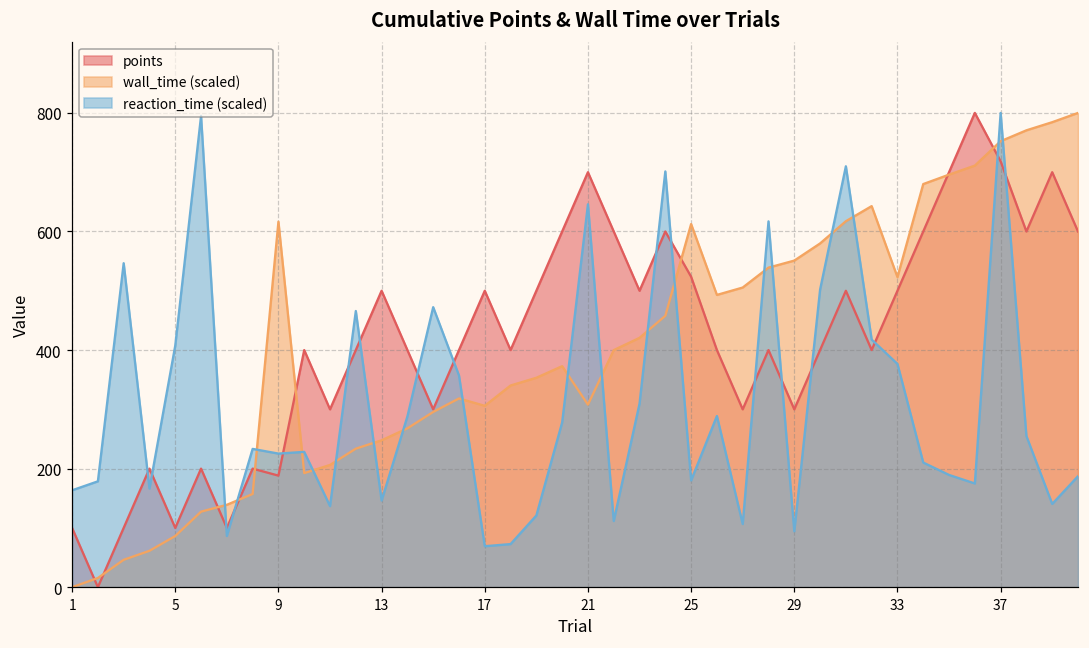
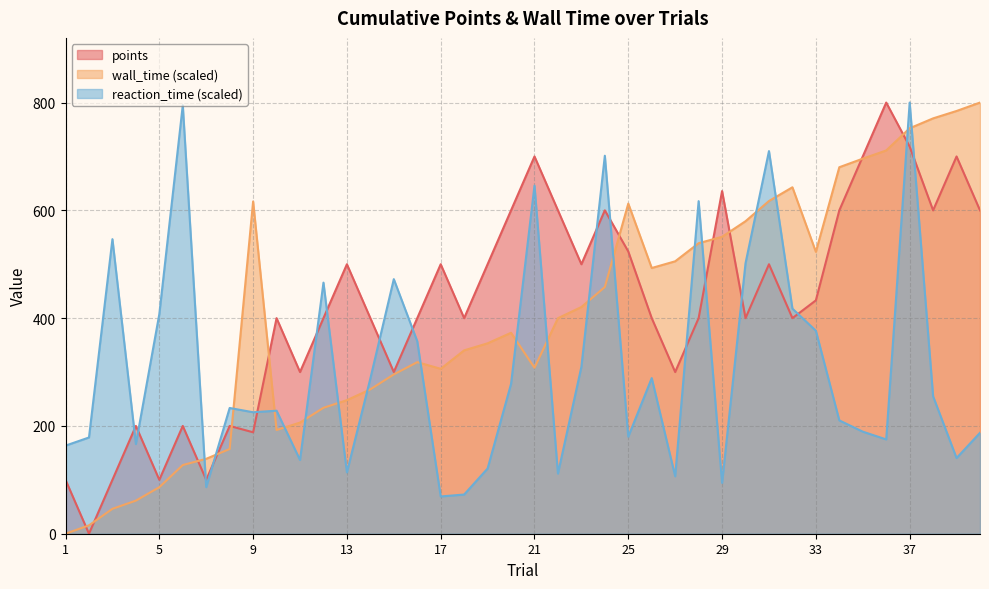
  {
    "points": {
      "1": 100,
      "5": 100,
      "9": 190,
      "13": 500,
      "17": 500,
      "21": 700,
      "25": 520,
-     "29": 300,
-     "33": 500,
+     "29": 640,
+     "33": 430,
      "37": 720
    },
    "wall_time (scaled)": {
      "1": 0,
      "5": 90,
      "9": 620,
      "13": 250,
      "17": 310,
      "21": 310,
      "25": 610,
      "29": 550,
      "33": 520,
      "37": 750
    },
    "reaction_time (scaled)": {
      "1": 160,
      "5": 410,
      "9": 230,
-     "13": 150,
+     "13": 110,
      "17": 70,
      "21": 650,
      "25": 180,
      "29": 90,
      "33": 380,
      "37": 800
    }
  }
